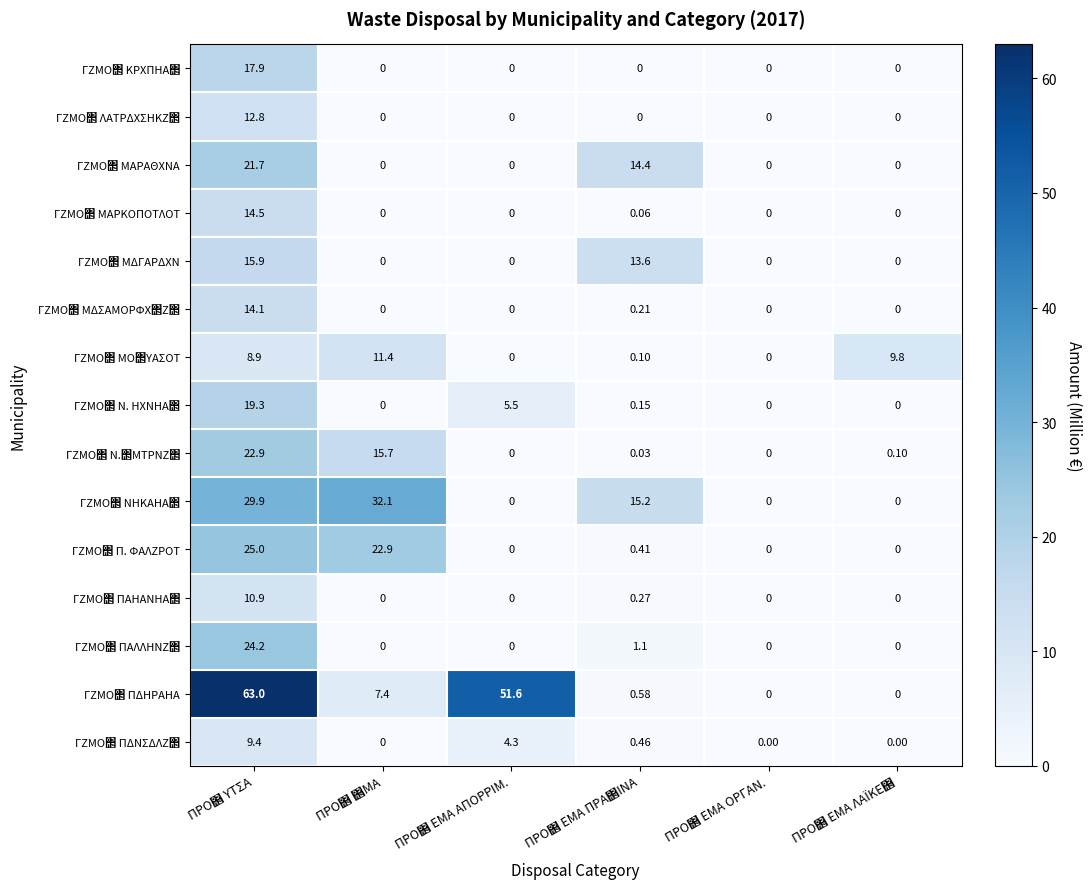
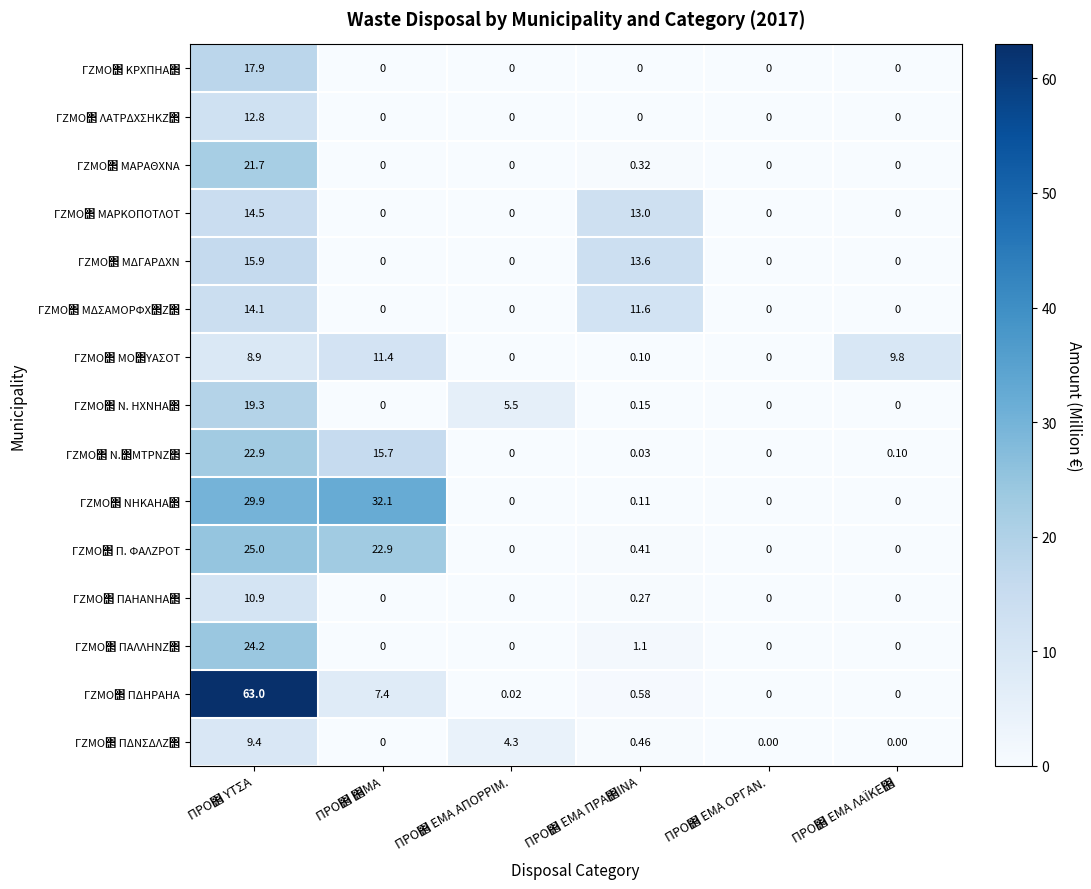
  {
    "ΓΖΜΟ΢ ΚΡΧΠΗΑ΢": {
      "ΠΡΟ΢ ΥΤΣΑ": 17.9,
      "ΠΡΟ΢ ΢ΜΑ": 0,
      "ΠΡΟ΢ ΕΜΑ ΑΠΟΡΡΙΜ.": 0,
      "ΠΡΟ΢ ΕΜΑ ΠΡΑ΢ΙΝΑ": 0,
      "ΠΡΟ΢ ΕΜΑ ΟΡΓΑΝ.": 0,
      "ΠΡΟ΢ ΕΜΑ ΛΑΪΚΕ΢": 0
    },
    "ΓΖΜΟ΢ ΛΑΤΡΔΧΣΗΚΖ΢": {
      "ΠΡΟ΢ ΥΤΣΑ": 12.8,
      "ΠΡΟ΢ ΢ΜΑ": 0,
      "ΠΡΟ΢ ΕΜΑ ΑΠΟΡΡΙΜ.": 0,
      "ΠΡΟ΢ ΕΜΑ ΠΡΑ΢ΙΝΑ": 0,
      "ΠΡΟ΢ ΕΜΑ ΟΡΓΑΝ.": 0,
      "ΠΡΟ΢ ΕΜΑ ΛΑΪΚΕ΢": 0
    },
    "ΓΖΜΟ΢ ΜΑΡΑΘΧΝΑ": {
      "ΠΡΟ΢ ΥΤΣΑ": 21.7,
      "ΠΡΟ΢ ΢ΜΑ": 0,
      "ΠΡΟ΢ ΕΜΑ ΑΠΟΡΡΙΜ.": 0,
-     "ΠΡΟ΢ ΕΜΑ ΠΡΑ΢ΙΝΑ": 14.4,
+     "ΠΡΟ΢ ΕΜΑ ΠΡΑ΢ΙΝΑ": 0.32,
      "ΠΡΟ΢ ΕΜΑ ΟΡΓΑΝ.": 0,
      "ΠΡΟ΢ ΕΜΑ ΛΑΪΚΕ΢": 0
    },
    "ΓΖΜΟ΢ ΜΑΡΚΟΠΟΤΛΟΤ": {
      "ΠΡΟ΢ ΥΤΣΑ": 14.5,
      "ΠΡΟ΢ ΢ΜΑ": 0,
      "ΠΡΟ΢ ΕΜΑ ΑΠΟΡΡΙΜ.": 0,
-     "ΠΡΟ΢ ΕΜΑ ΠΡΑ΢ΙΝΑ": 0.06,
+     "ΠΡΟ΢ ΕΜΑ ΠΡΑ΢ΙΝΑ": 13.0,
      "ΠΡΟ΢ ΕΜΑ ΟΡΓΑΝ.": 0,
      "ΠΡΟ΢ ΕΜΑ ΛΑΪΚΕ΢": 0
    },
    "ΓΖΜΟ΢ ΜΔΓΑΡΔΧΝ": {
      "ΠΡΟ΢ ΥΤΣΑ": 15.9,
      "ΠΡΟ΢ ΢ΜΑ": 0,
      "ΠΡΟ΢ ΕΜΑ ΑΠΟΡΡΙΜ.": 0,
      "ΠΡΟ΢ ΕΜΑ ΠΡΑ΢ΙΝΑ": 13.6,
      "ΠΡΟ΢ ΕΜΑ ΟΡΓΑΝ.": 0,
      "ΠΡΟ΢ ΕΜΑ ΛΑΪΚΕ΢": 0
    },
    "ΓΖΜΟ΢ ΜΔΣΑΜΟΡΦΧ΢Ζ΢": {
      "ΠΡΟ΢ ΥΤΣΑ": 14.1,
      "ΠΡΟ΢ ΢ΜΑ": 0,
      "ΠΡΟ΢ ΕΜΑ ΑΠΟΡΡΙΜ.": 0,
-     "ΠΡΟ΢ ΕΜΑ ΠΡΑ΢ΙΝΑ": 0.21,
+     "ΠΡΟ΢ ΕΜΑ ΠΡΑ΢ΙΝΑ": 11.6,
      "ΠΡΟ΢ ΕΜΑ ΟΡΓΑΝ.": 0,
      "ΠΡΟ΢ ΕΜΑ ΛΑΪΚΕ΢": 0
    },
    "ΓΖΜΟ΢ ΜΟ΢ΥΑΣΟΤ": {
      "ΠΡΟ΢ ΥΤΣΑ": 8.9,
      "ΠΡΟ΢ ΢ΜΑ": 11.4,
      "ΠΡΟ΢ ΕΜΑ ΑΠΟΡΡΙΜ.": 0,
      "ΠΡΟ΢ ΕΜΑ ΠΡΑ΢ΙΝΑ": 0.10,
      "ΠΡΟ΢ ΕΜΑ ΟΡΓΑΝ.": 0,
      "ΠΡΟ΢ ΕΜΑ ΛΑΪΚΕ΢": 9.8
    },
    "ΓΖΜΟ΢ Ν. ΗΧΝΗΑ΢": {
      "ΠΡΟ΢ ΥΤΣΑ": 19.3,
      "ΠΡΟ΢ ΢ΜΑ": 0,
      "ΠΡΟ΢ ΕΜΑ ΑΠΟΡΡΙΜ.": 5.5,
      "ΠΡΟ΢ ΕΜΑ ΠΡΑ΢ΙΝΑ": 0.15,
      "ΠΡΟ΢ ΕΜΑ ΟΡΓΑΝ.": 0,
      "ΠΡΟ΢ ΕΜΑ ΛΑΪΚΕ΢": 0
    },
    "ΓΖΜΟ΢ Ν.΢ΜΤΡΝΖ΢": {
      "ΠΡΟ΢ ΥΤΣΑ": 22.9,
      "ΠΡΟ΢ ΢ΜΑ": 15.7,
      "ΠΡΟ΢ ΕΜΑ ΑΠΟΡΡΙΜ.": 0,
      "ΠΡΟ΢ ΕΜΑ ΠΡΑ΢ΙΝΑ": 0.03,
      "ΠΡΟ΢ ΕΜΑ ΟΡΓΑΝ.": 0,
      "ΠΡΟ΢ ΕΜΑ ΛΑΪΚΕ΢": 0.10
    },
    "ΓΖΜΟ΢ ΝΗΚΑΗΑ΢": {
      "ΠΡΟ΢ ΥΤΣΑ": 29.9,
      "ΠΡΟ΢ ΢ΜΑ": 32.1,
      "ΠΡΟ΢ ΕΜΑ ΑΠΟΡΡΙΜ.": 0,
-     "ΠΡΟ΢ ΕΜΑ ΠΡΑ΢ΙΝΑ": 15.2,
+     "ΠΡΟ΢ ΕΜΑ ΠΡΑ΢ΙΝΑ": 0.11,
      "ΠΡΟ΢ ΕΜΑ ΟΡΓΑΝ.": 0,
      "ΠΡΟ΢ ΕΜΑ ΛΑΪΚΕ΢": 0
    },
    "ΓΖΜΟ΢ Π. ΦΑΛΖΡΟΤ": {
      "ΠΡΟ΢ ΥΤΣΑ": 25.0,
      "ΠΡΟ΢ ΢ΜΑ": 22.9,
      "ΠΡΟ΢ ΕΜΑ ΑΠΟΡΡΙΜ.": 0,
      "ΠΡΟ΢ ΕΜΑ ΠΡΑ΢ΙΝΑ": 0.41,
      "ΠΡΟ΢ ΕΜΑ ΟΡΓΑΝ.": 0,
      "ΠΡΟ΢ ΕΜΑ ΛΑΪΚΕ΢": 0
    },
    "ΓΖΜΟ΢ ΠΑΗΑΝΗΑ΢": {
      "ΠΡΟ΢ ΥΤΣΑ": 10.9,
      "ΠΡΟ΢ ΢ΜΑ": 0,
      "ΠΡΟ΢ ΕΜΑ ΑΠΟΡΡΙΜ.": 0,
      "ΠΡΟ΢ ΕΜΑ ΠΡΑ΢ΙΝΑ": 0.27,
      "ΠΡΟ΢ ΕΜΑ ΟΡΓΑΝ.": 0,
      "ΠΡΟ΢ ΕΜΑ ΛΑΪΚΕ΢": 0
    },
    "ΓΖΜΟ΢ ΠΑΛΛΗΝΖ΢": {
      "ΠΡΟ΢ ΥΤΣΑ": 24.2,
      "ΠΡΟ΢ ΢ΜΑ": 0,
      "ΠΡΟ΢ ΕΜΑ ΑΠΟΡΡΙΜ.": 0,
      "ΠΡΟ΢ ΕΜΑ ΠΡΑ΢ΙΝΑ": 1.1,
      "ΠΡΟ΢ ΕΜΑ ΟΡΓΑΝ.": 0,
      "ΠΡΟ΢ ΕΜΑ ΛΑΪΚΕ΢": 0
    },
    "ΓΖΜΟ΢ ΠΔΗΡΑΗΑ": {
      "ΠΡΟ΢ ΥΤΣΑ": 63.0,
      "ΠΡΟ΢ ΢ΜΑ": 7.4,
-     "ΠΡΟ΢ ΕΜΑ ΑΠΟΡΡΙΜ.": 51.6,
+     "ΠΡΟ΢ ΕΜΑ ΑΠΟΡΡΙΜ.": 0.02,
      "ΠΡΟ΢ ΕΜΑ ΠΡΑ΢ΙΝΑ": 0.58,
      "ΠΡΟ΢ ΕΜΑ ΟΡΓΑΝ.": 0,
      "ΠΡΟ΢ ΕΜΑ ΛΑΪΚΕ΢": 0
    },
    "ΓΖΜΟ΢ ΠΔΝΣΔΛΖ΢": {
      "ΠΡΟ΢ ΥΤΣΑ": 9.4,
      "ΠΡΟ΢ ΢ΜΑ": 0,
      "ΠΡΟ΢ ΕΜΑ ΑΠΟΡΡΙΜ.": 4.3,
      "ΠΡΟ΢ ΕΜΑ ΠΡΑ΢ΙΝΑ": 0.46,
      "ΠΡΟ΢ ΕΜΑ ΟΡΓΑΝ.": 0.00,
      "ΠΡΟ΢ ΕΜΑ ΛΑΪΚΕ΢": 0.00
    }
  }
